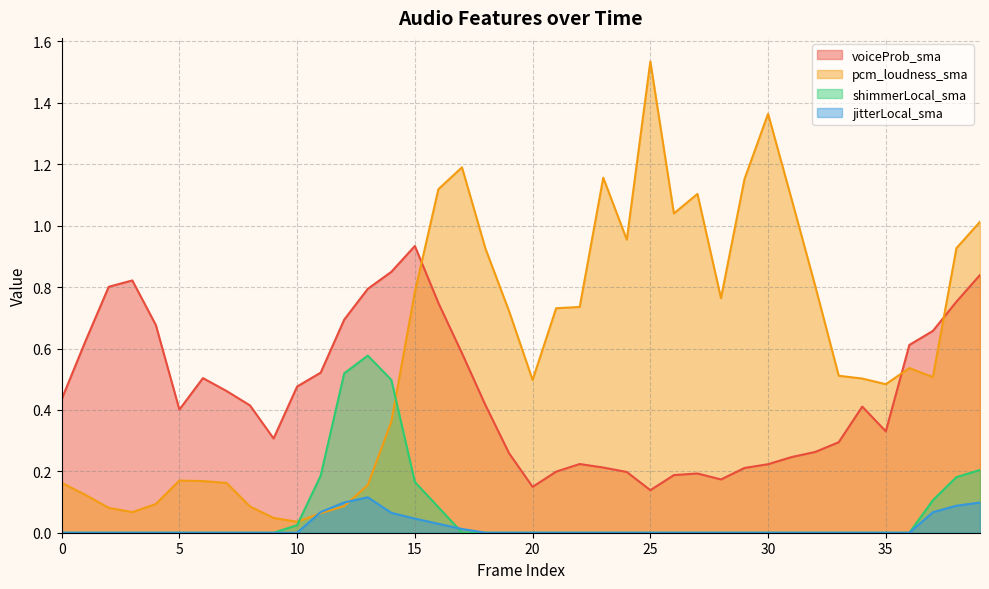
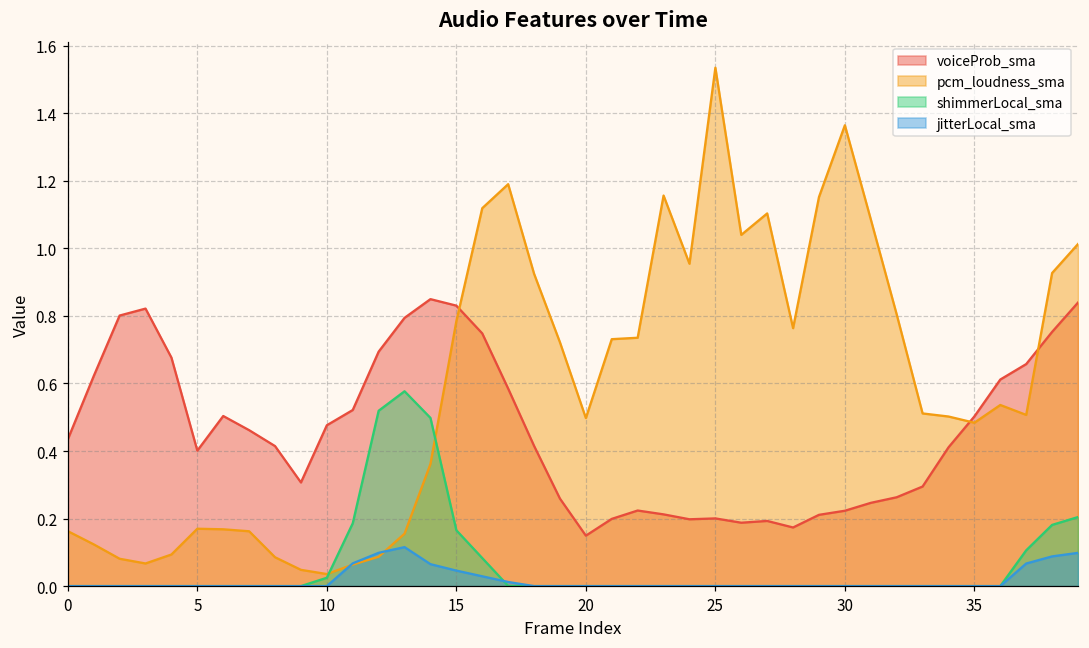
  {
    "voiceProb_sma": {
      "0": 0.43,
      "5": 0.40,
      "10": 0.48,
-     "15": 0.93,
+     "15": 0.83,
      "20": 0.15,
-     "25": 0.14,
+     "25": 0.20,
      "30": 0.22,
-     "35": 0.33
+     "35": 0.50
    },
    "pcm_loudness_sma": {
      "0": 0.16,
      "5": 0.17,
      "10": 0.04,
      "15": 0.78,
      "20": 0.50,
      "25": 1.53,
      "30": 1.36,
      "35": 0.48
    },
    "shimmerLocal_sma": {
      "10": 0.02,
      "15": 0.17
    },
    "jitterLocal_sma": {
      "10": 0.00,
      "15": 0.05
    }
  }
